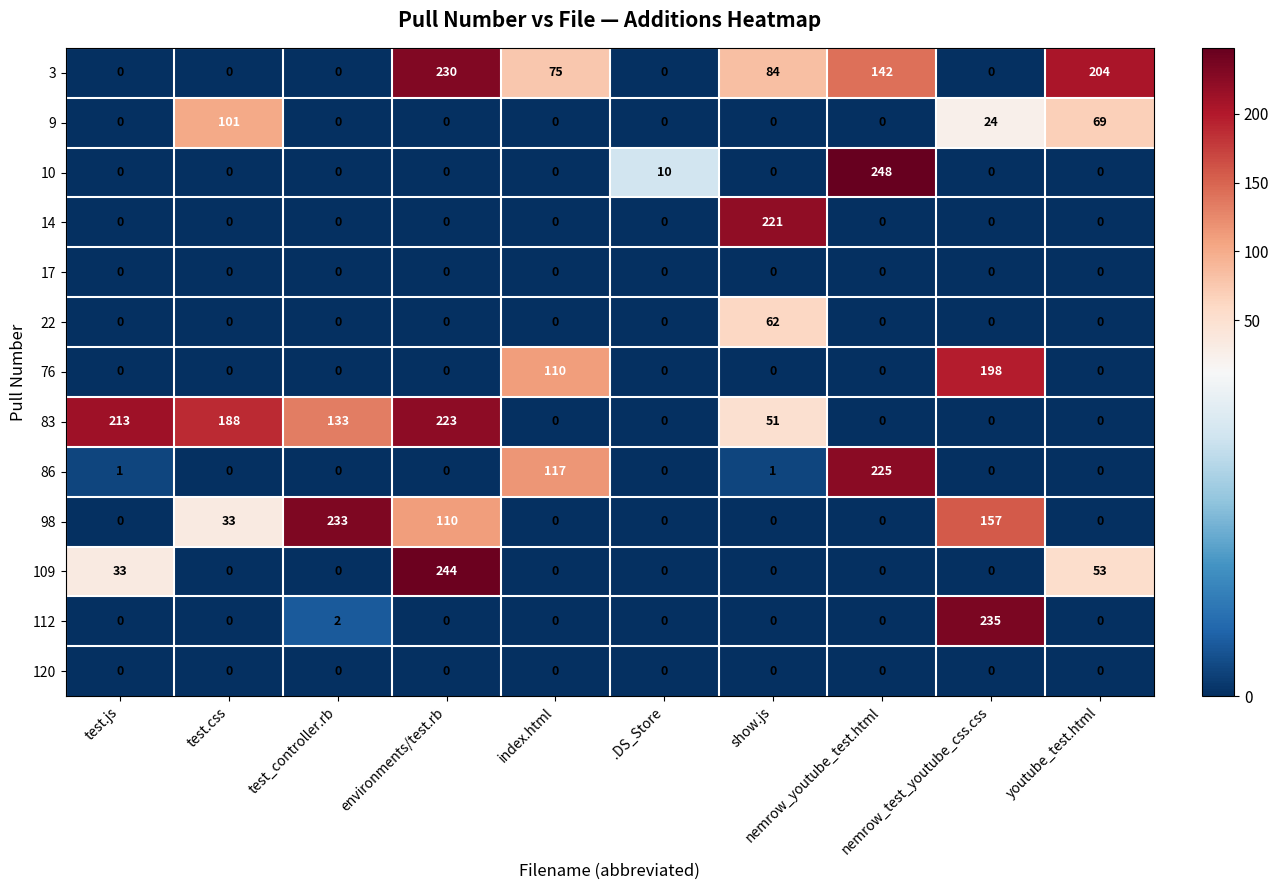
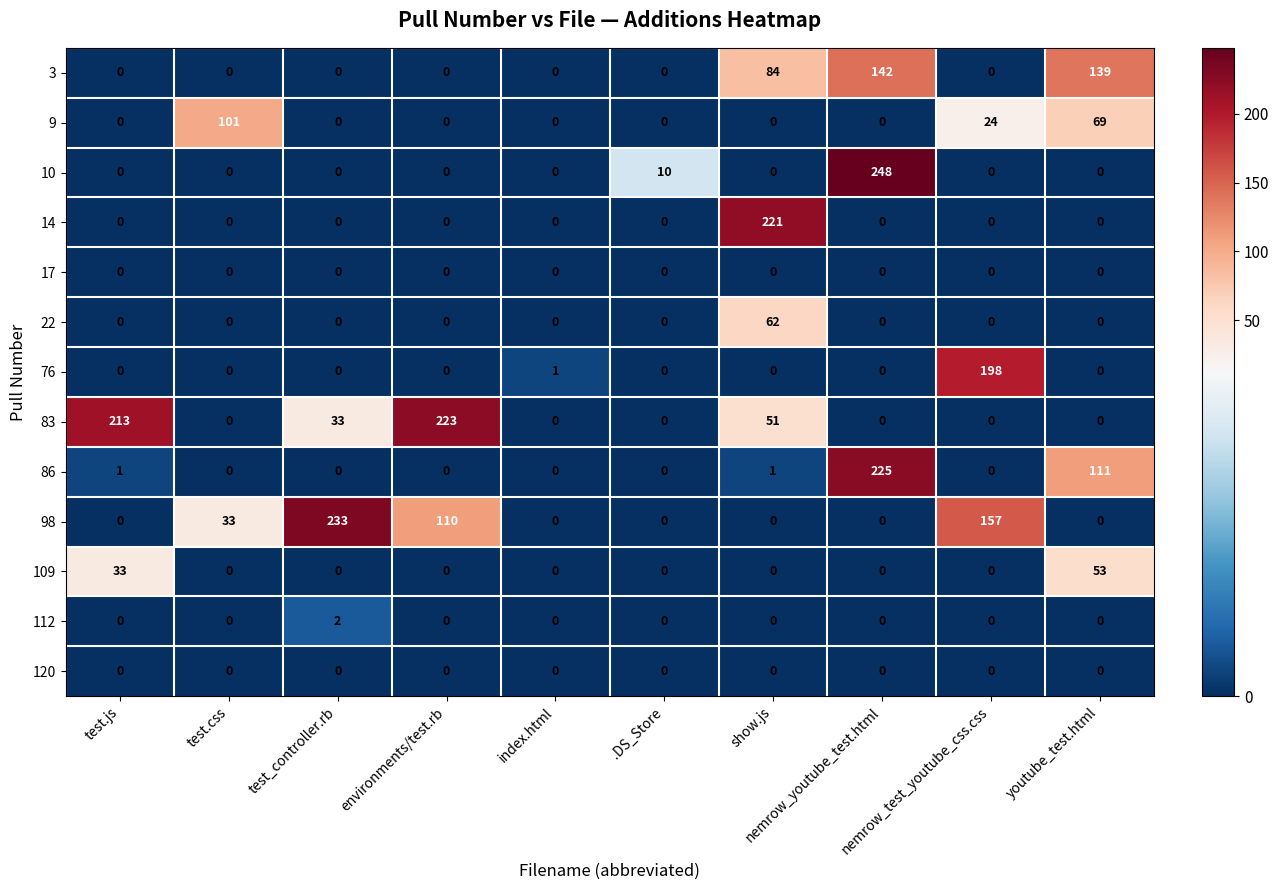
  {
    "3": {
      "test.js": 0,
      "test.css": 0,
      "test_controller.rb": 0,
-     "environments/test.rb": 230,
-     "index.html": 75,
+     "environments/test.rb": 0,
+     "index.html": 0,
      ".DS_Store": 0,
      "show.js": 84,
      "nemrow_youtube_test.html": 142,
      "nemrow_test_youtube_css.css": 0,
-     "youtube_test.html": 204
+     "youtube_test.html": 139
    },
    "9": {
      "test.js": 0,
      "test.css": 101,
      "test_controller.rb": 0,
      "environments/test.rb": 0,
      "index.html": 0,
      ".DS_Store": 0,
      "show.js": 0,
      "nemrow_youtube_test.html": 0,
      "nemrow_test_youtube_css.css": 24,
      "youtube_test.html": 69
    },
    "10": {
      "test.js": 0,
      "test.css": 0,
      "test_controller.rb": 0,
      "environments/test.rb": 0,
      "index.html": 0,
      ".DS_Store": 10,
      "show.js": 0,
      "nemrow_youtube_test.html": 248,
      "nemrow_test_youtube_css.css": 0,
      "youtube_test.html": 0
    },
    "14": {
      "test.js": 0,
      "test.css": 0,
      "test_controller.rb": 0,
      "environments/test.rb": 0,
      "index.html": 0,
      ".DS_Store": 0,
      "show.js": 221,
      "nemrow_youtube_test.html": 0,
      "nemrow_test_youtube_css.css": 0,
      "youtube_test.html": 0
    },
    "17": {
      "test.js": 0,
      "test.css": 0,
      "test_controller.rb": 0,
      "environments/test.rb": 0,
      "index.html": 0,
      ".DS_Store": 0,
      "show.js": 0,
      "nemrow_youtube_test.html": 0,
      "nemrow_test_youtube_css.css": 0,
      "youtube_test.html": 0
    },
    "22": {
      "test.js": 0,
      "test.css": 0,
      "test_controller.rb": 0,
      "environments/test.rb": 0,
      "index.html": 0,
      ".DS_Store": 0,
      "show.js": 62,
      "nemrow_youtube_test.html": 0,
      "nemrow_test_youtube_css.css": 0,
      "youtube_test.html": 0
    },
    "76": {
      "test.js": 0,
      "test.css": 0,
      "test_controller.rb": 0,
      "environments/test.rb": 0,
-     "index.html": 110,
+     "index.html": 1,
      ".DS_Store": 0,
      "show.js": 0,
      "nemrow_youtube_test.html": 0,
      "nemrow_test_youtube_css.css": 198,
      "youtube_test.html": 0
    },
    "83": {
      "test.js": 213,
-     "test.css": 188,
-     "test_controller.rb": 133,
+     "test.css": 0,
+     "test_controller.rb": 33,
      "environments/test.rb": 223,
      "index.html": 0,
      ".DS_Store": 0,
      "show.js": 51,
      "nemrow_youtube_test.html": 0,
      "nemrow_test_youtube_css.css": 0,
      "youtube_test.html": 0
    },
    "86": {
      "test.js": 1,
      "test.css": 0,
      "test_controller.rb": 0,
      "environments/test.rb": 0,
-     "index.html": 117,
+     "index.html": 0,
      ".DS_Store": 0,
      "show.js": 1,
      "nemrow_youtube_test.html": 225,
      "nemrow_test_youtube_css.css": 0,
-     "youtube_test.html": 0
+     "youtube_test.html": 111
    },
    "98": {
      "test.js": 0,
      "test.css": 33,
      "test_controller.rb": 233,
      "environments/test.rb": 110,
      "index.html": 0,
      ".DS_Store": 0,
      "show.js": 0,
      "nemrow_youtube_test.html": 0,
      "nemrow_test_youtube_css.css": 157,
      "youtube_test.html": 0
    },
    "109": {
      "test.js": 33,
      "test.css": 0,
      "test_controller.rb": 0,
-     "environments/test.rb": 244,
+     "environments/test.rb": 0,
      "index.html": 0,
      ".DS_Store": 0,
      "show.js": 0,
      "nemrow_youtube_test.html": 0,
      "nemrow_test_youtube_css.css": 0,
      "youtube_test.html": 53
    },
    "112": {
      "test.js": 0,
      "test.css": 0,
      "test_controller.rb": 2,
      "environments/test.rb": 0,
      "index.html": 0,
      ".DS_Store": 0,
      "show.js": 0,
      "nemrow_youtube_test.html": 0,
-     "nemrow_test_youtube_css.css": 235,
+     "nemrow_test_youtube_css.css": 0,
      "youtube_test.html": 0
    },
    "120": {
      "test.js": 0,
      "test.css": 0,
      "test_controller.rb": 0,
      "environments/test.rb": 0,
      "index.html": 0,
      ".DS_Store": 0,
      "show.js": 0,
      "nemrow_youtube_test.html": 0,
      "nemrow_test_youtube_css.css": 0,
      "youtube_test.html": 0
    }
  }
